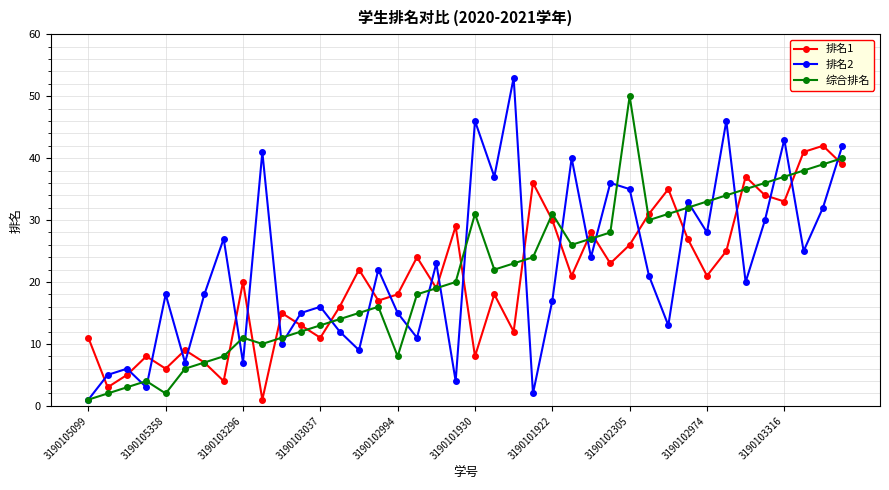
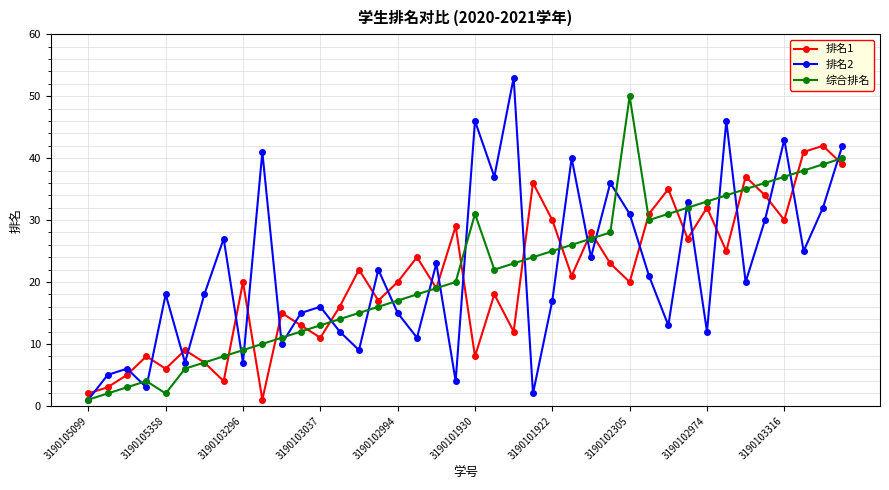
  {
    "排名1": {
-     "3190105099": 11,
+     "3190105099": 2,
      "3190105358": 6,
      "3190103296": 20,
      "3190103037": 11,
-     "3190102994": 18,
+     "3190102994": 20,
      "3190101930": 8,
      "3190101922": 30,
-     "3190102305": 26,
-     "3190102974": 21,
-     "3190103316": 33
+     "3190102305": 20,
+     "3190102974": 32,
+     "3190103316": 30
    },
    "排名2": {
      "3190105358": 18,
      "3190103296": 7,
      "3190103037": 16,
      "3190102994": 15,
      "3190101930": 46,
      "3190101922": 17,
-     "3190102305": 35,
-     "3190102974": 28,
+     "3190102305": 31,
+     "3190102974": 12,
      "3190103316": 43
    },
    "综合排名": {
      "3190105358": 2,
-     "3190103296": 11,
+     "3190103296": 9,
      "3190103037": 13,
-     "3190102994": 8,
+     "3190102994": 17,
      "3190101930": 31,
-     "3190101922": 31,
+     "3190101922": 25,
      "3190102305": 50,
      "3190102974": 33,
      "3190103316": 37
    }
  }
